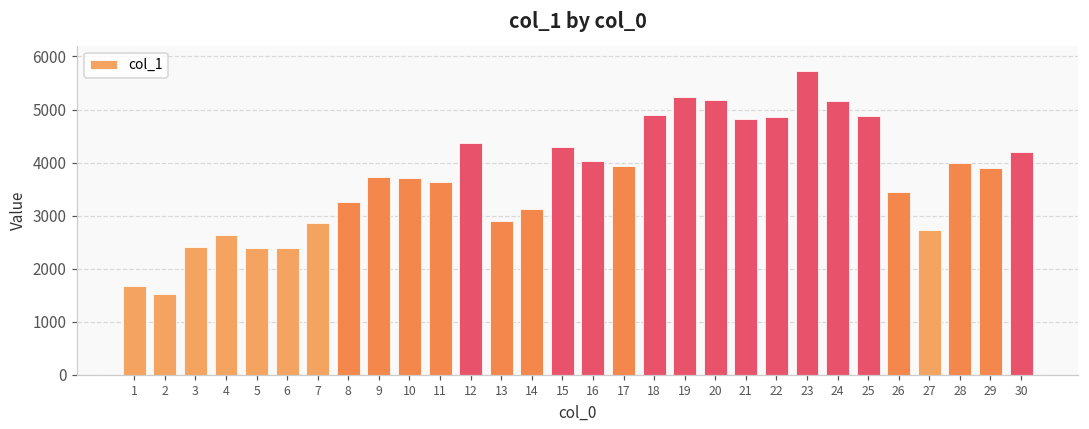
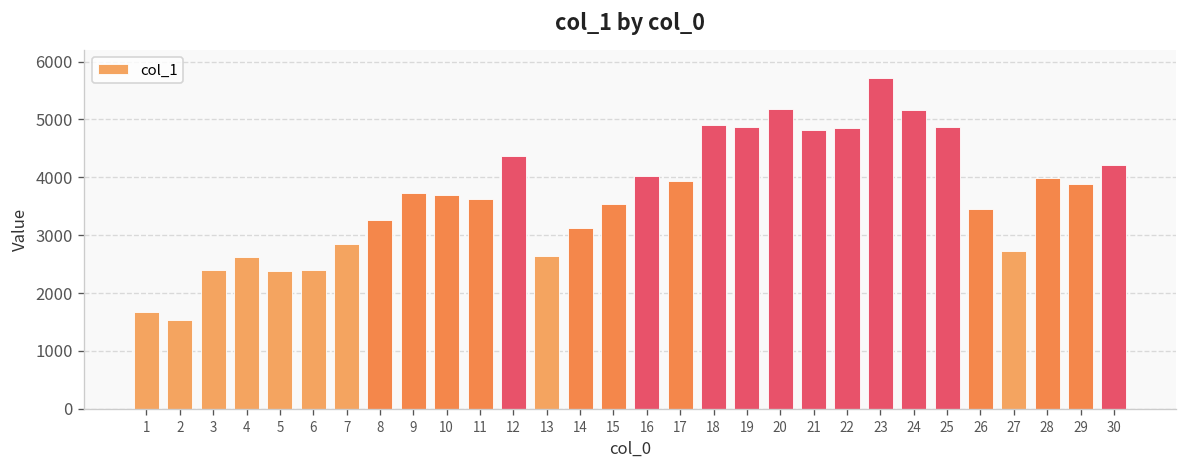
  {
    "1": 1700,
    "2": 1500,
    "3": 2400,
    "4": 2600,
    "5": 2400,
    "6": 2400,
    "7": 2900,
    "8": 3300,
    "9": 3700,
    "10": 3700,
    "11": 3600,
    "12": 4400,
-   "13": 2900,
+   "13": 2600,
    "14": 3100,
-   "15": 4300,
+   "15": 3500,
    "16": 4000,
    "17": 3900,
    "18": 4900,
-   "19": 5200,
+   "19": 4900,
    "20": 5200,
    "21": 4800,
    "22": 4900,
    "23": 5700,
    "24": 5200,
    "25": 4900,
    "26": 3500,
    "27": 2700,
    "28": 4000,
    "29": 3900,
    "30": 4200
  }
